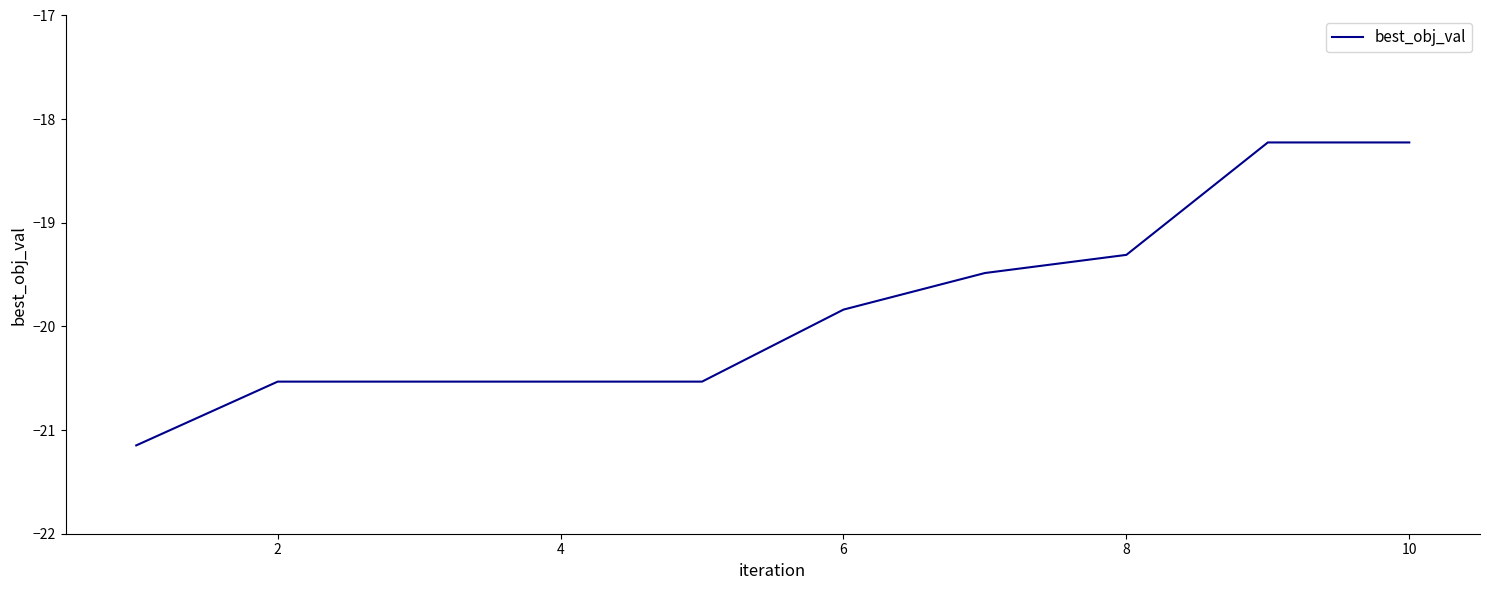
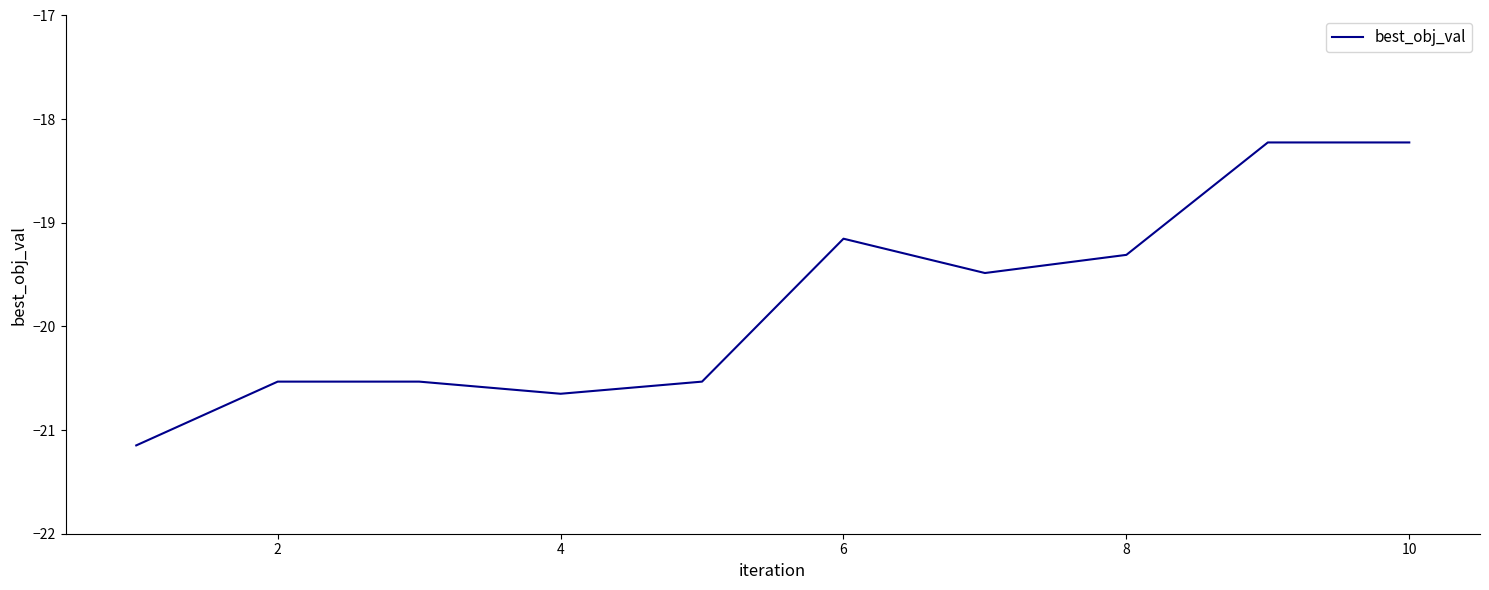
  {
    "2": -20.53,
-   "4": -20.53,
-   "6": -19.84,
+   "4": -20.65,
+   "6": -19.15,
    "8": -19.31,
    "10": -18.22
  }
